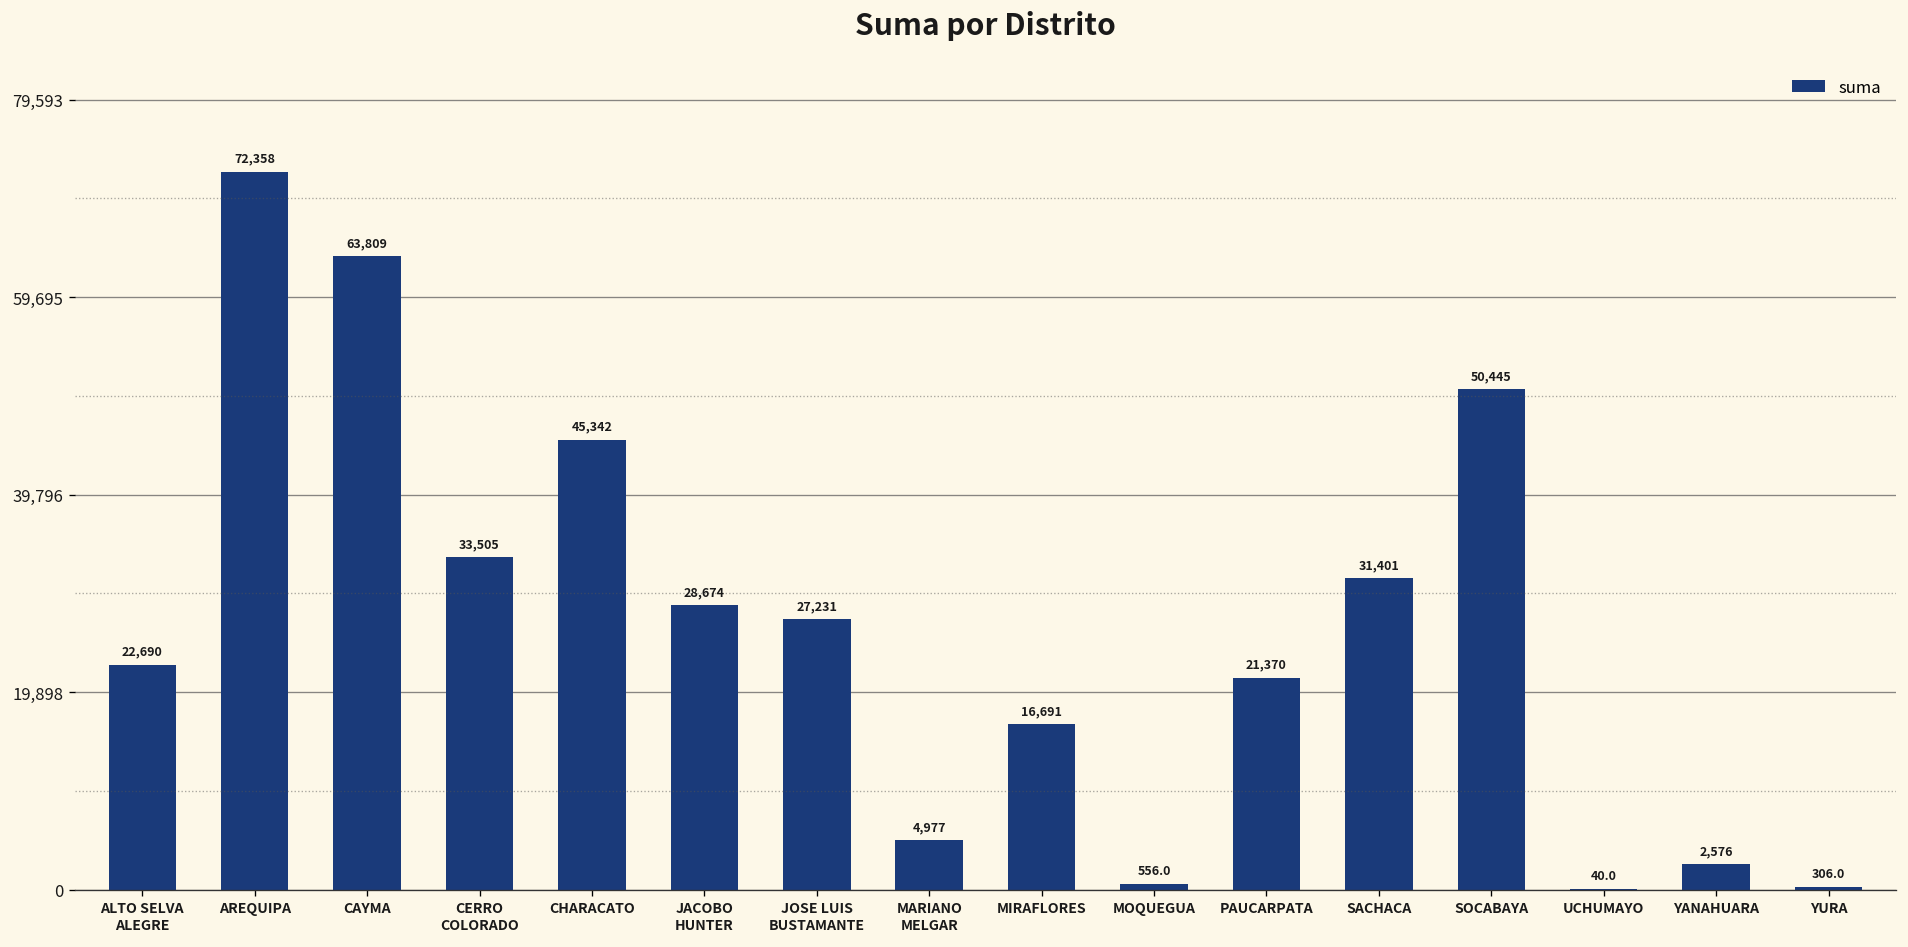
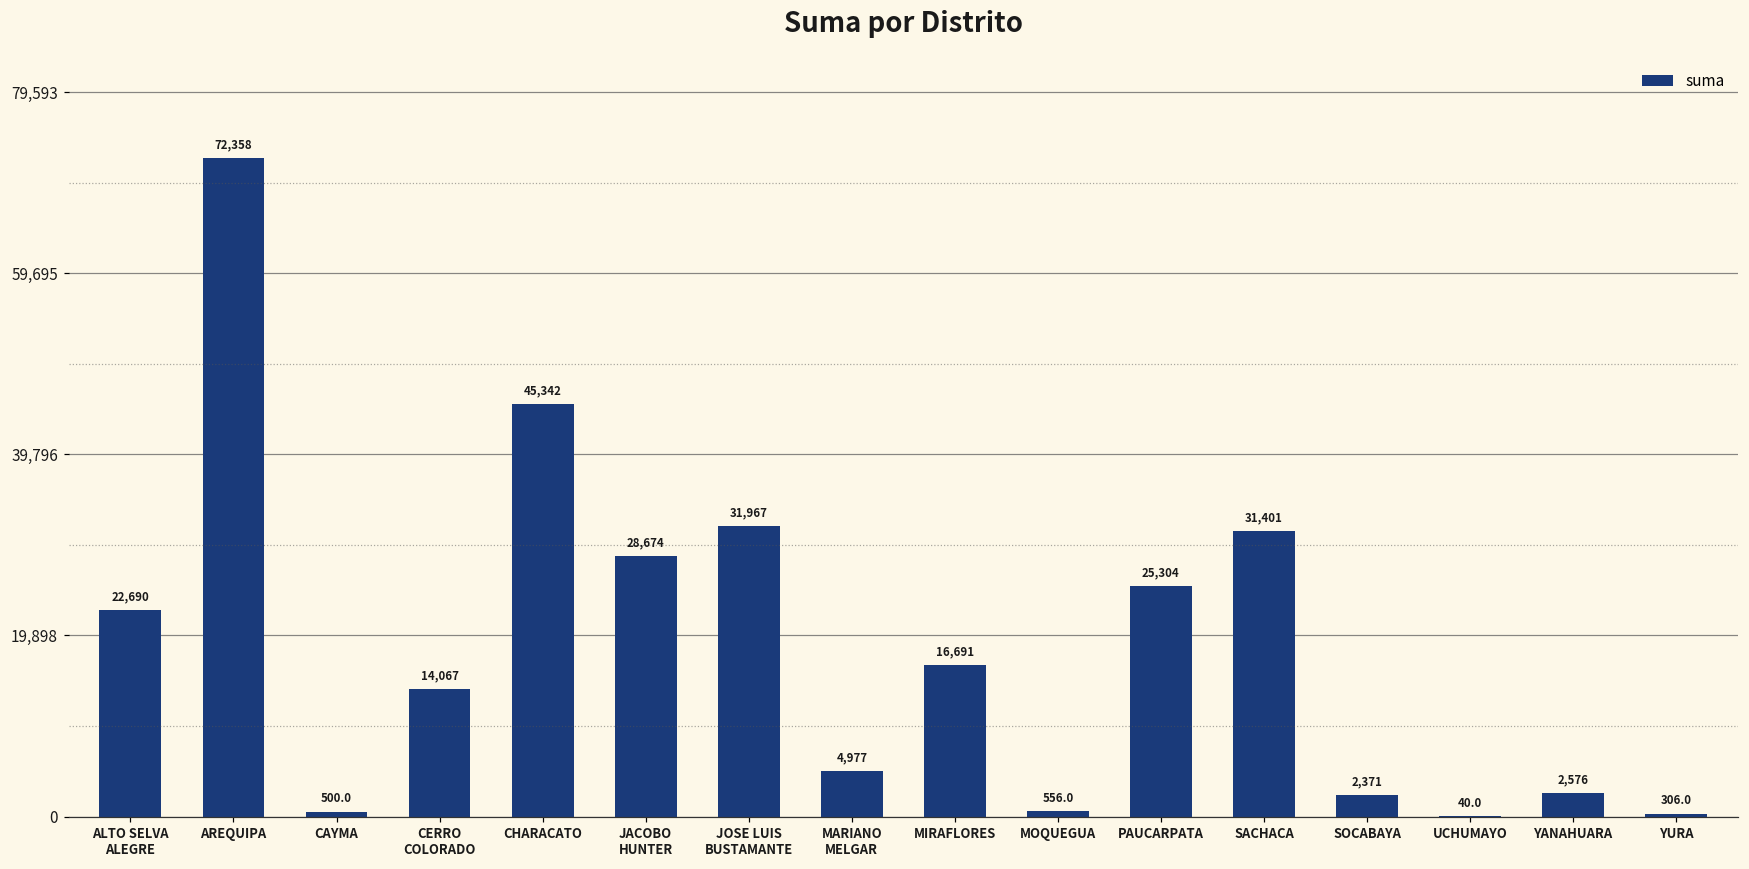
  {
    "ALTO SELVA ALEGRE": "22,690",
    "AREQUIPA": "72,358",
-   "CAYMA": "63,809",
-   "CERRO COLORADO": "33,505",
+   "CAYMA": "500.0",
+   "CERRO COLORADO": "14,067",
    "CHARACATO": "45,342",
    "JACOBO HUNTER": "28,674",
-   "JOSE LUIS BUSTAMANTE": "27,231",
+   "JOSE LUIS BUSTAMANTE": "31,967",
    "MARIANO MELGAR": "4,977",
    "MIRAFLORES": "16,691",
    "MOQUEGUA": "556.0",
-   "PAUCARPATA": "21,370",
+   "PAUCARPATA": "25,304",
    "SACHACA": "31,401",
-   "SOCABAYA": "50,445",
+   "SOCABAYA": "2,371",
    "UCHUMAYO": "40.0",
    "YANAHUARA": "2,576",
    "YURA": "306.0"
  }
